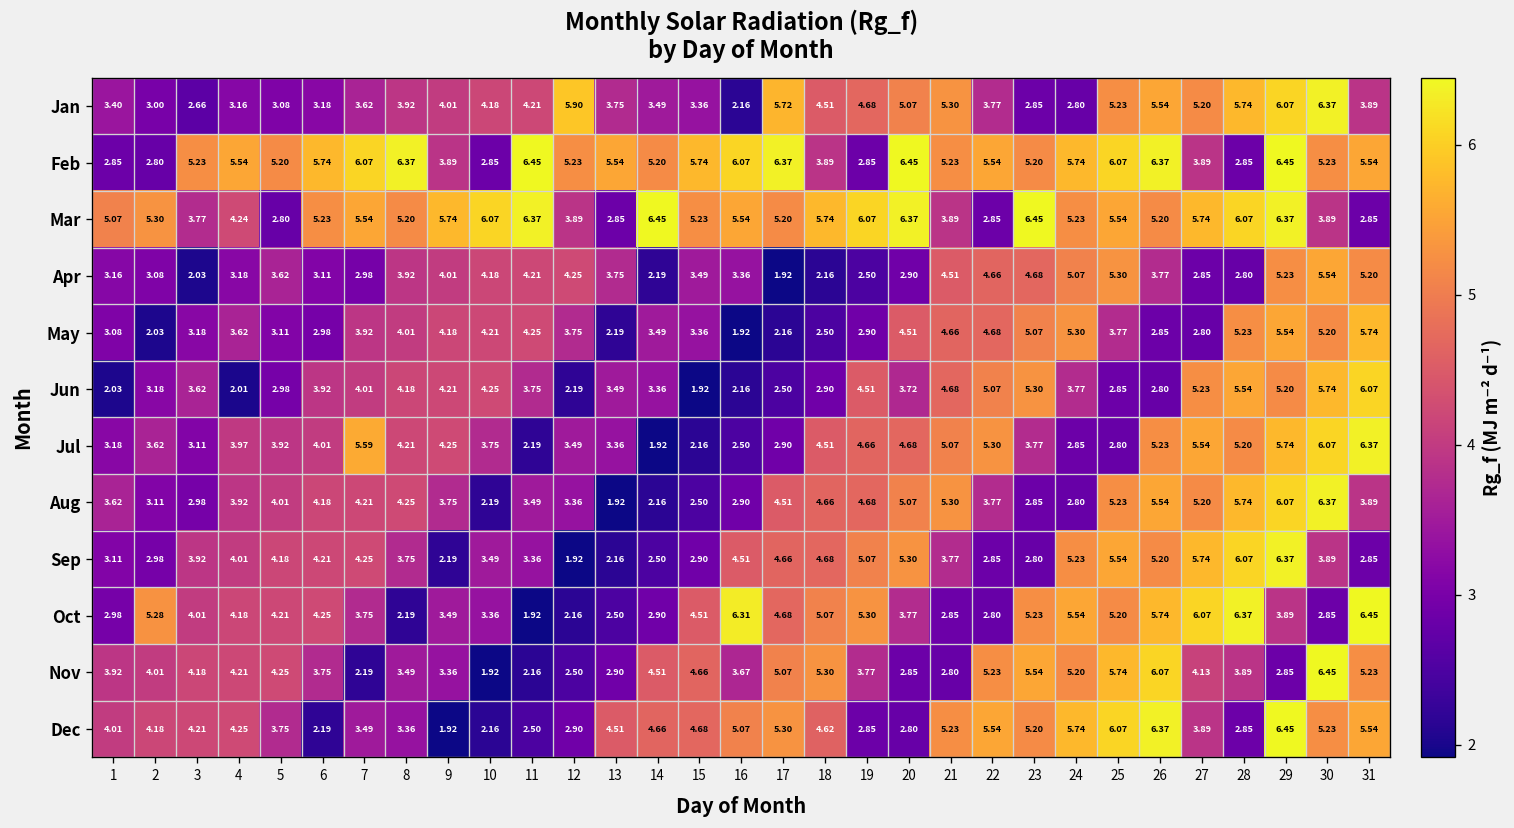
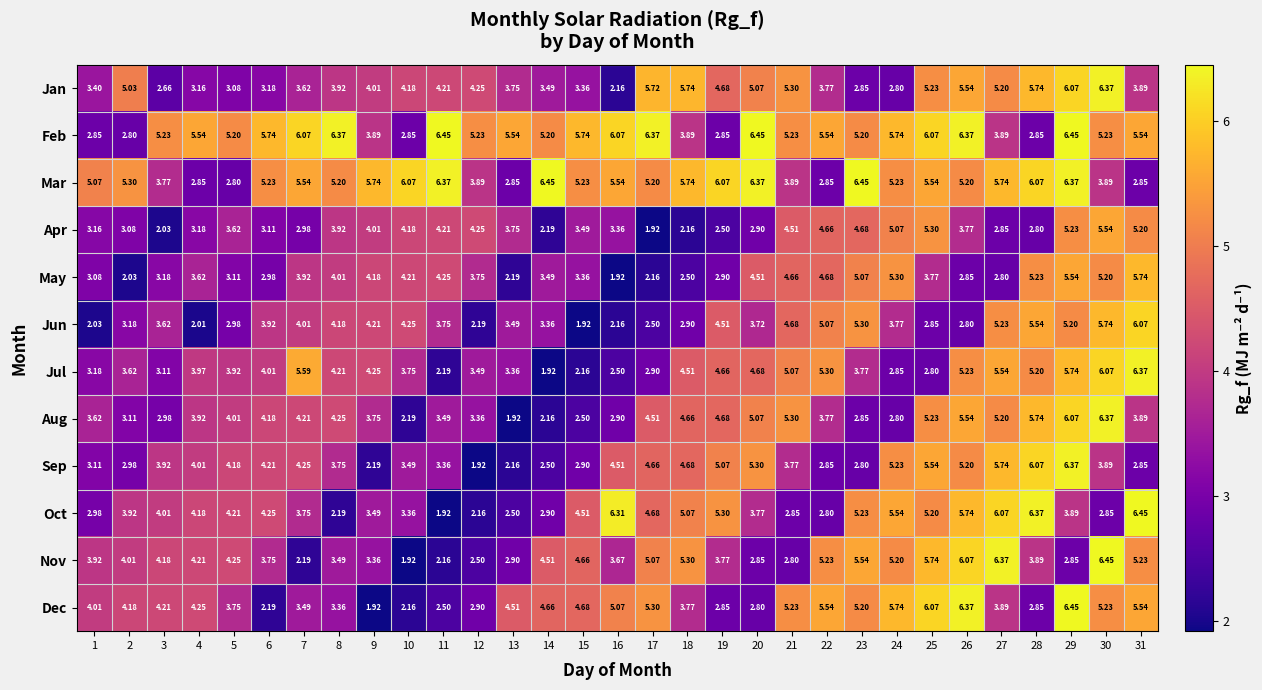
  {
    "Jan": {
      "1": 3.40,
-     "2": 3.00,
+     "2": 5.03,
      "3": 2.66,
      "4": 3.16,
      "5": 3.08,
      "6": 3.18,
      "7": 3.62,
      "8": 3.92,
      "9": 4.01,
      "10": 4.18,
      "11": 4.21,
-     "12": 5.90,
+     "12": 4.25,
      "13": 3.75,
      "14": 3.49,
      "15": 3.36,
      "16": 2.16,
      "17": 5.72,
-     "18": 4.51,
+     "18": 5.74,
      "19": 4.68,
      "20": 5.07,
      "21": 5.30,
      "22": 3.77,
      "23": 2.85,
      "24": 2.80,
      "25": 5.23,
      "26": 5.54,
      "27": 5.20,
      "28": 5.74,
      "29": 6.07,
      "30": 6.37,
      "31": 3.89
    },
    "Mar": {
      "1": 5.07,
      "2": 5.30,
      "3": 3.77,
-     "4": 4.24,
+     "4": 2.85,
      "5": 2.80,
      "6": 5.23,
      "7": 5.54,
      "8": 5.20,
      "9": 5.74,
      "10": 6.07,
      "11": 6.37,
      "12": 3.89,
      "13": 2.85,
      "14": 6.45,
      "15": 5.23,
      "16": 5.54,
      "17": 5.20,
      "18": 5.74,
      "19": 6.07,
      "20": 6.37,
      "21": 3.89,
      "22": 2.85,
      "23": 6.45,
      "24": 5.23,
      "25": 5.54,
      "26": 5.20,
      "27": 5.74,
      "28": 6.07,
      "29": 6.37,
      "30": 3.89,
      "31": 2.85
    },
    "Oct": {
      "1": 2.98,
-     "2": 5.28,
+     "2": 3.92,
      "3": 4.01,
      "4": 4.18,
      "5": 4.21,
      "6": 4.25,
      "7": 3.75,
      "8": 2.19,
      "9": 3.49,
      "10": 3.36,
      "11": 1.92,
      "12": 2.16,
      "13": 2.50,
      "14": 2.90,
      "15": 4.51,
      "16": 6.31,
      "17": 4.68,
      "18": 5.07,
      "19": 5.30,
      "20": 3.77,
      "21": 2.85,
      "22": 2.80,
      "23": 5.23,
      "24": 5.54,
      "25": 5.20,
      "26": 5.74,
      "27": 6.07,
      "28": 6.37,
      "29": 3.89,
      "30": 2.85,
      "31": 6.45
    },
    "Nov": {
      "1": 3.92,
      "2": 4.01,
      "3": 4.18,
      "4": 4.21,
      "5": 4.25,
      "6": 3.75,
      "7": 2.19,
      "8": 3.49,
      "9": 3.36,
      "10": 1.92,
      "11": 2.16,
      "12": 2.50,
      "13": 2.90,
      "14": 4.51,
      "15": 4.66,
      "16": 3.67,
      "17": 5.07,
      "18": 5.30,
      "19": 3.77,
      "20": 2.85,
      "21": 2.80,
      "22": 5.23,
      "23": 5.54,
      "24": 5.20,
      "25": 5.74,
      "26": 6.07,
-     "27": 4.13,
+     "27": 6.37,
      "28": 3.89,
      "29": 2.85,
      "30": 6.45,
      "31": 5.23
    },
    "Dec": {
      "1": 4.01,
      "2": 4.18,
      "3": 4.21,
      "4": 4.25,
      "5": 3.75,
      "6": 2.19,
      "7": 3.49,
      "8": 3.36,
      "9": 1.92,
      "10": 2.16,
      "11": 2.50,
      "12": 2.90,
      "13": 4.51,
      "14": 4.66,
      "15": 4.68,
      "16": 5.07,
      "17": 5.30,
-     "18": 4.62,
+     "18": 3.77,
      "19": 2.85,
      "20": 2.80,
      "21": 5.23,
      "22": 5.54,
      "23": 5.20,
      "24": 5.74,
      "25": 6.07,
      "26": 6.37,
      "27": 3.89,
      "28": 2.85,
      "29": 6.45,
      "30": 5.23,
      "31": 5.54
    }
  }
